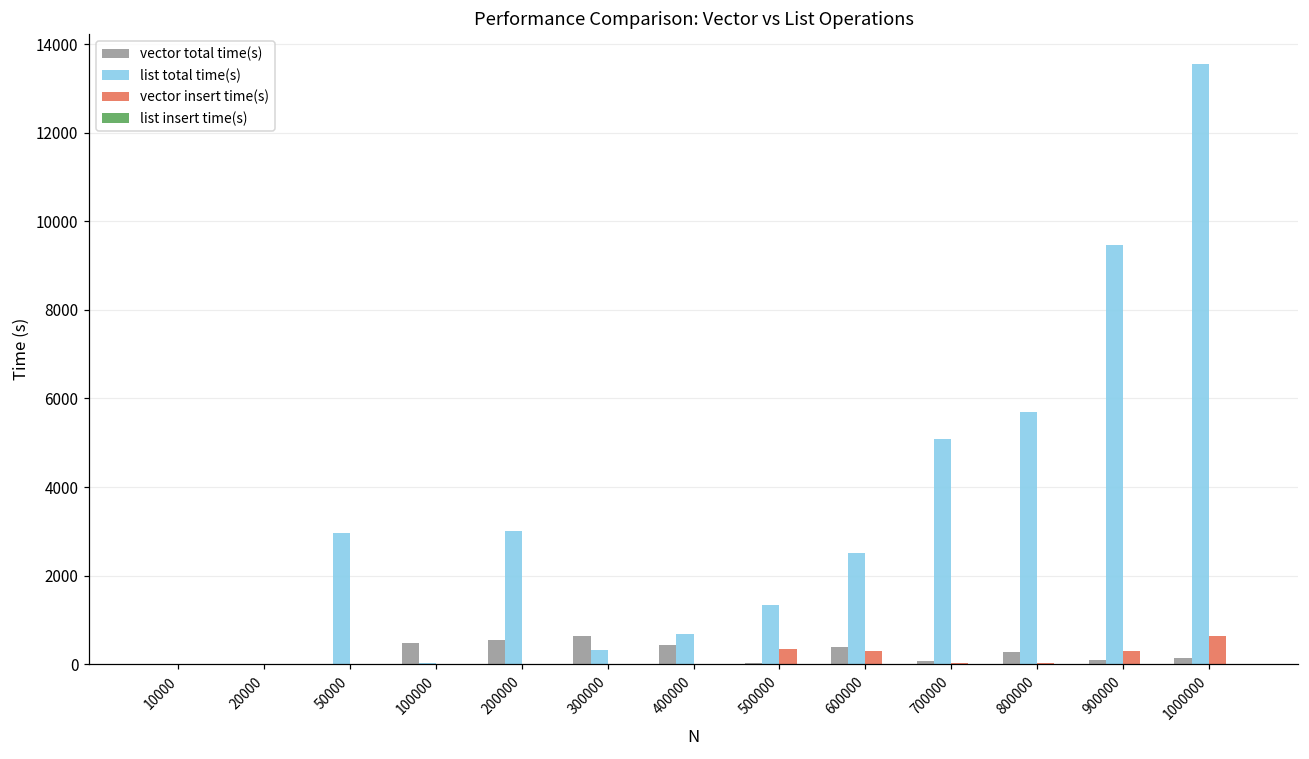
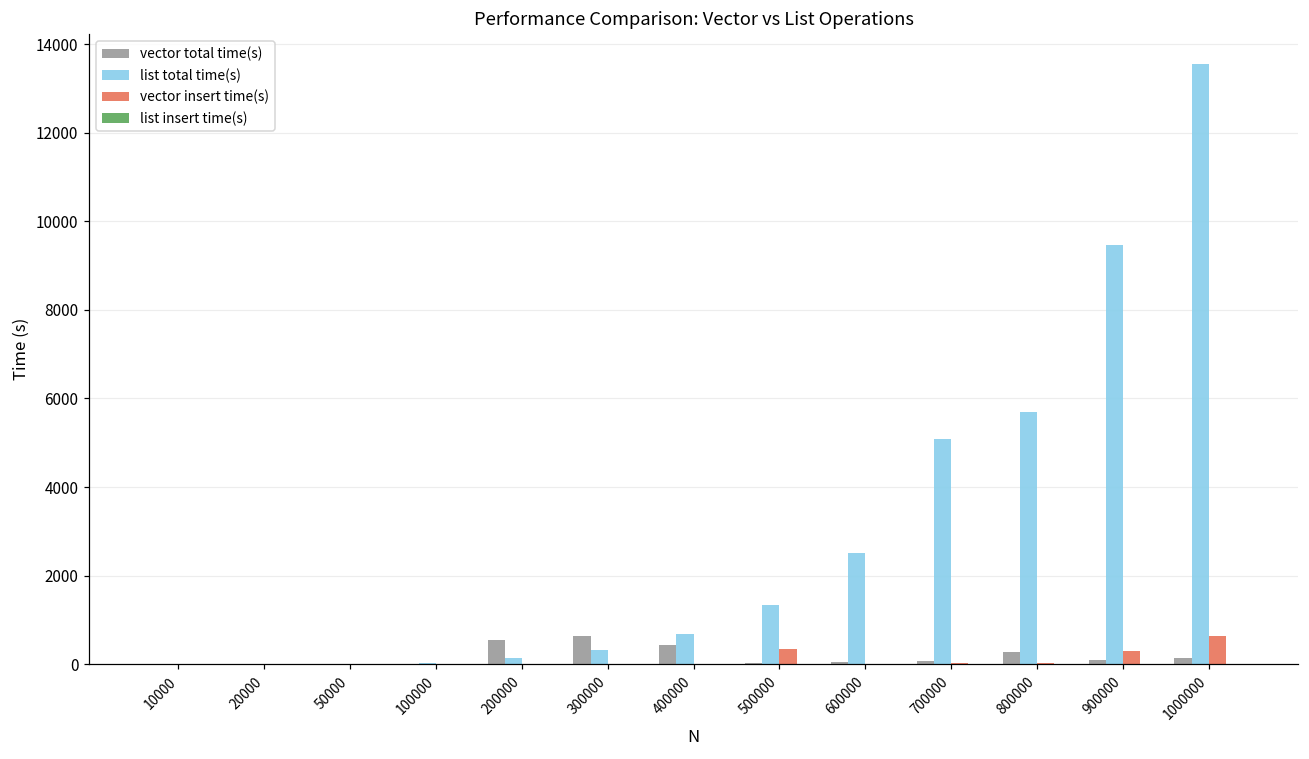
  {
    "vector total time(s)": {
-     "100000": 500,
+     "100000": 0,
      "200000": 500,
      "300000": 600,
      "400000": 400,
-     "600000": 400,
+     "600000": 0,
      "700000": 100,
      "800000": 300,
      "900000": 100,
      "1000000": 100
    },
    "list total time(s)": {
-     "50000": 3000,
-     "200000": 3000,
+     "50000": 0,
+     "200000": 100,
      "300000": 300,
      "400000": 700,
      "500000": 1300,
      "600000": 2500,
      "700000": 5100,
      "800000": 5700,
      "900000": 9500,
      "1000000": 13500
    },
    "vector insert time(s)": {
      "500000": 300,
-     "600000": 300,
+     "600000": 0,
      "900000": 300,
      "1000000": 600
    }
  }
